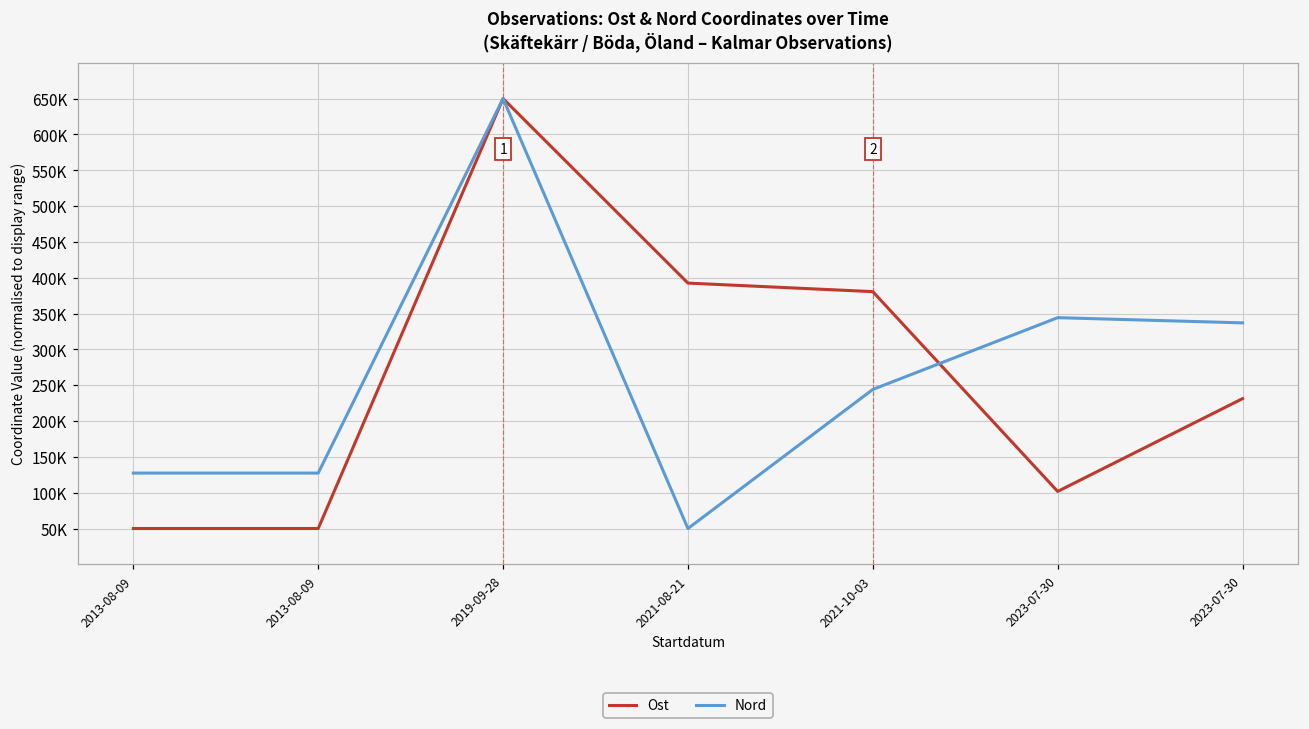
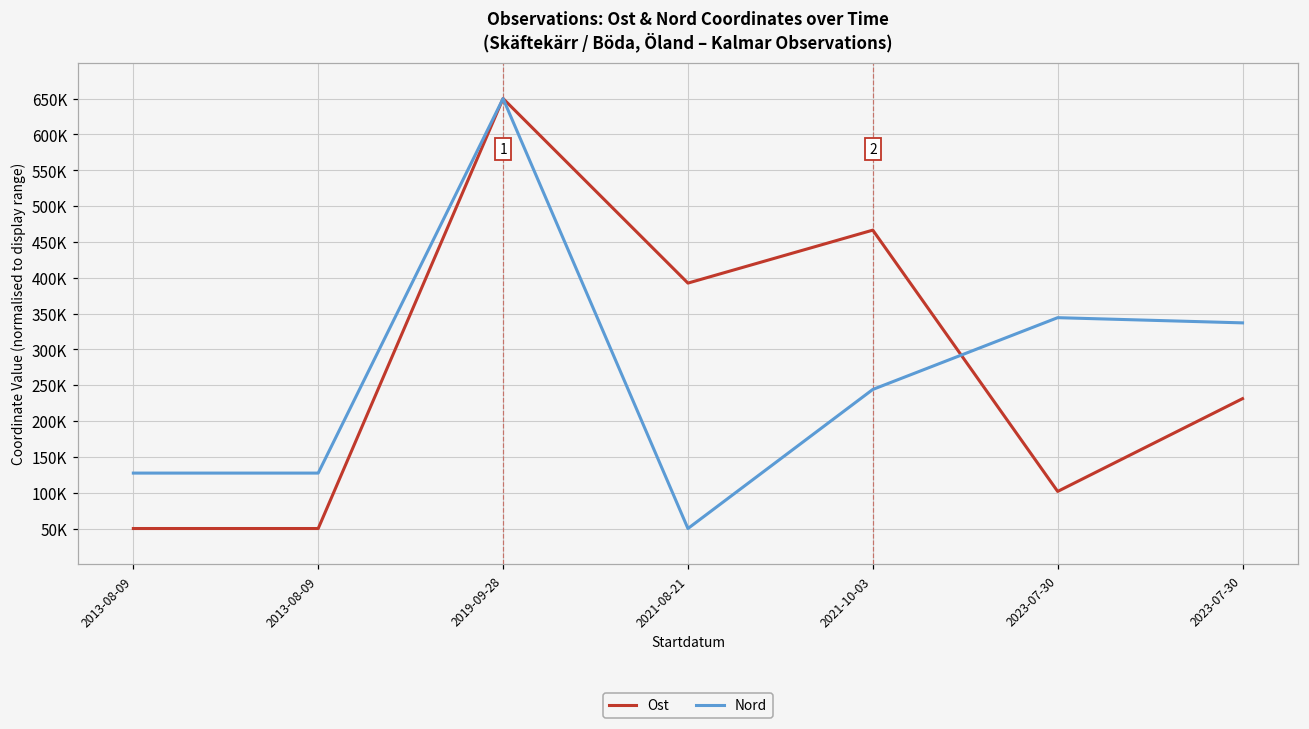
  {
    "Ost": {
      "2021-08-21": 390000,
-     "2021-10-03": 380000
+     "2021-10-03": 470000
    },
    "Nord": {
      "2021-08-21": 50000,
      "2021-10-03": 240000
    }
  }
